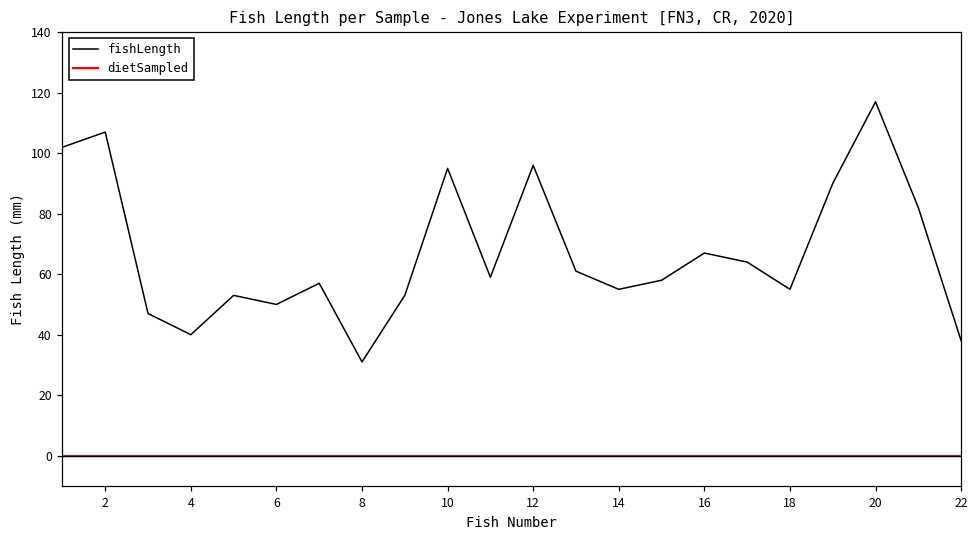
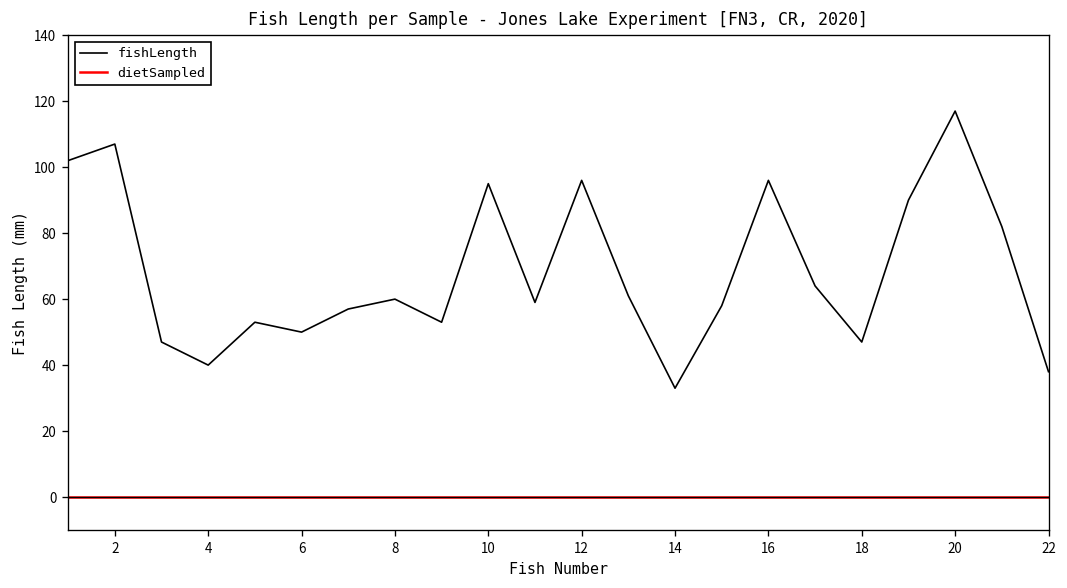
  {
    "fishLength": {
      "2": 107,
      "4": 40,
      "6": 50,
-     "8": 31,
+     "8": 60,
      "10": 95,
      "12": 96,
-     "14": 55,
-     "16": 67,
-     "18": 55,
+     "14": 33,
+     "16": 96,
+     "18": 47,
      "20": 117,
      "22": 38
    },
    "dietSampled": {
      "2": 0,
      "4": 0,
      "6": 0,
      "8": 0,
      "10": 0,
      "12": 0,
      "14": 0,
      "16": 0,
      "18": 0,
      "20": 0,
      "22": 0
    }
  }
